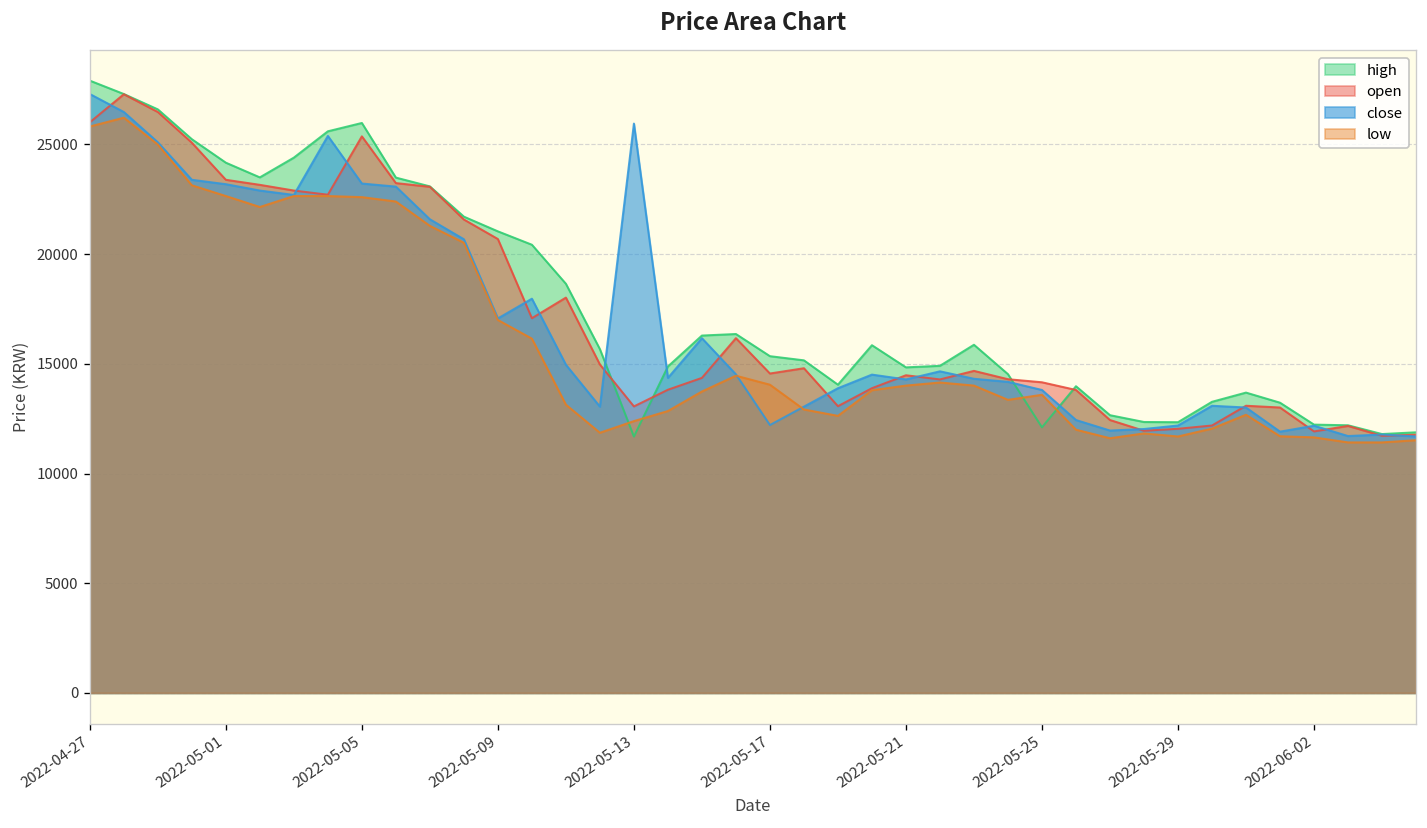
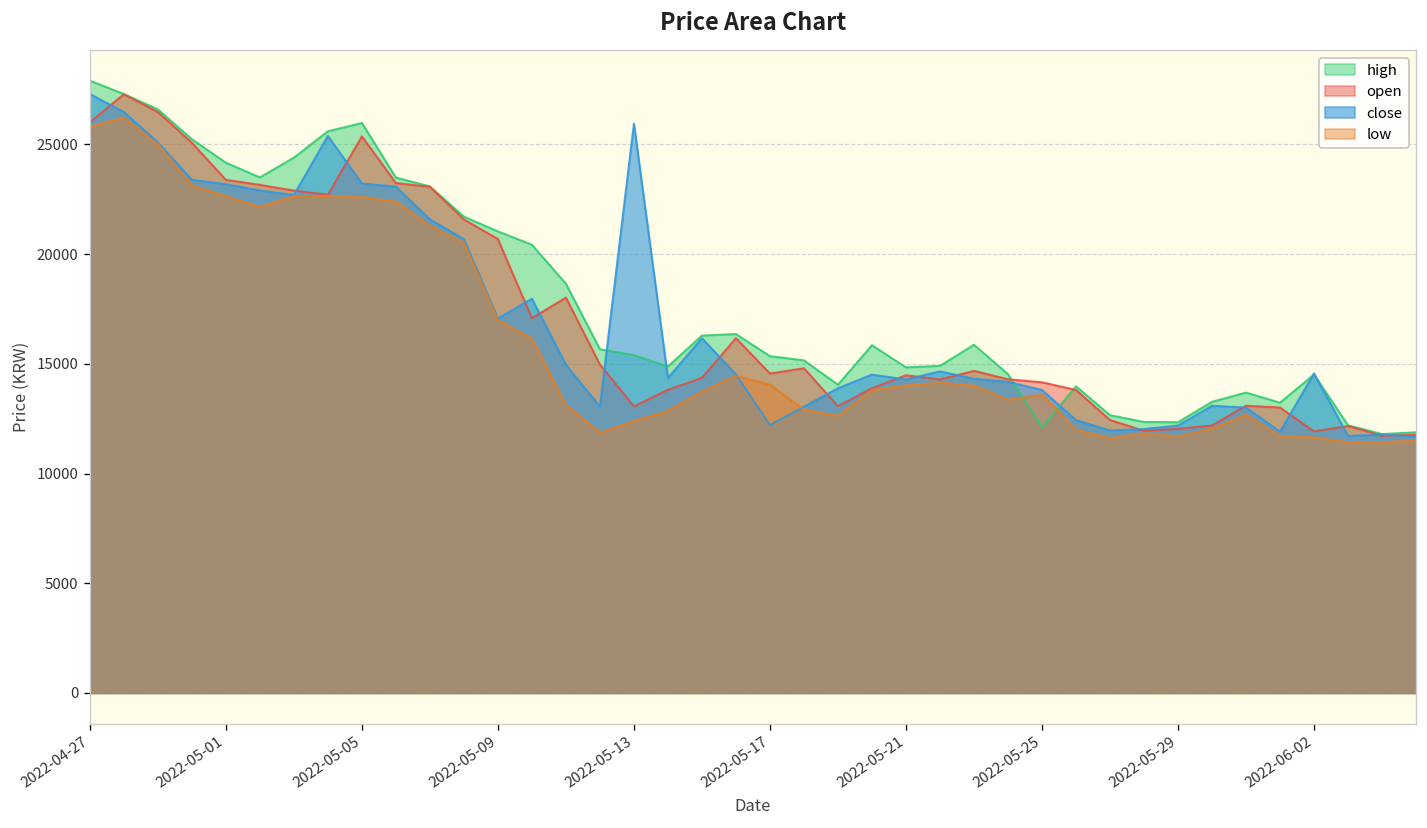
  {
    "high": {
      "2022-04-27": 27900,
      "2022-05-01": 24200,
      "2022-05-05": 26000,
      "2022-05-09": 21000,
-     "2022-05-13": 11700,
+     "2022-05-13": 15400,
      "2022-05-17": 15400,
      "2022-05-21": 14800,
      "2022-05-25": 12100,
      "2022-05-29": 12300,
-     "2022-06-02": 12200
+     "2022-06-02": 14500
    },
    "close": {
      "2022-04-27": 27300,
      "2022-05-01": 23200,
      "2022-05-05": 23200,
      "2022-05-13": 26000,
      "2022-05-17": 12200,
      "2022-05-21": 14300,
      "2022-05-25": 13800,
      "2022-05-29": 12200,
-     "2022-06-02": 12200
+     "2022-06-02": 14600
    }
  }
